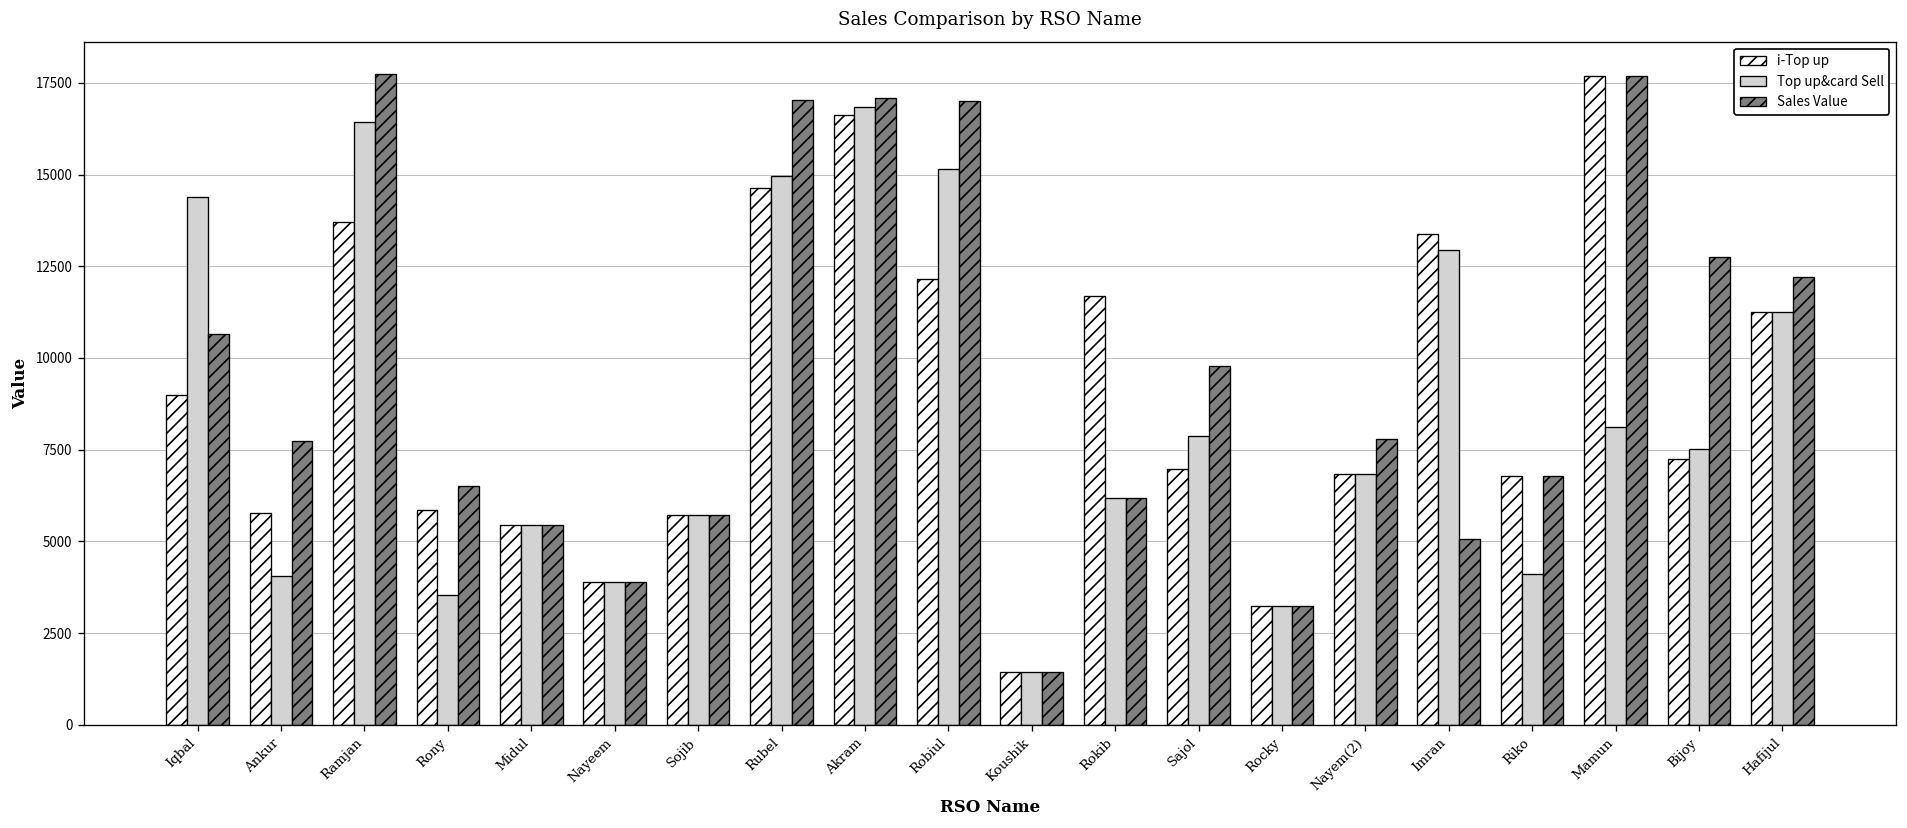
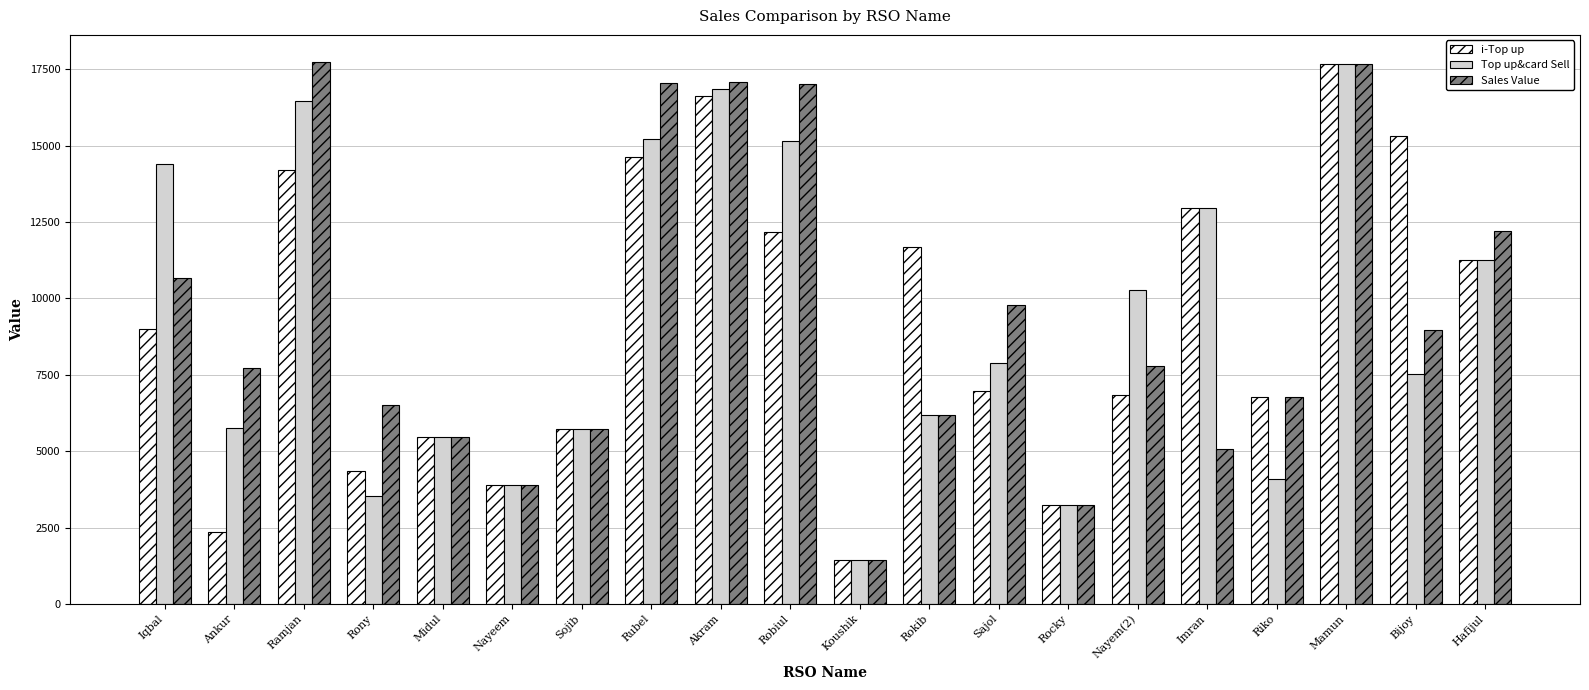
  {
    "i-Top up": {
      "Iqbal": 9000,
-     "Ankur": 5800,
-     "Ramjan": 13700,
-     "Rony": 5900,
+     "Ankur": 2300,
+     "Ramjan": 14200,
+     "Rony": 4400,
      "Midul": 5500,
      "Nayeem": 3900,
      "Sojib": 5700,
      "Rubel": 14600,
      "Akram": 16600,
      "Robiul": 12200,
      "Koushik": 1400,
      "Rokib": 11700,
      "Sajol": 7000,
      "Rocky": 3200,
      "Nayem(2)": 6800,
-     "Imran": 13400,
+     "Imran": 13000,
      "Riko": 6800,
      "Mamun": 17700,
-     "Bijoy": 7200,
+     "Bijoy": 15300,
      "Hafijul": 11300
    },
    "Top up&card Sell": {
      "Iqbal": 14400,
-     "Ankur": 4100,
+     "Ankur": 5800,
      "Ramjan": 16400,
      "Rony": 3500,
      "Midul": 5500,
      "Nayeem": 3900,
      "Sojib": 5700,
-     "Rubel": 15000,
+     "Rubel": 15200,
      "Akram": 16900,
      "Robiul": 15200,
      "Koushik": 1400,
      "Rokib": 6200,
      "Sajol": 7900,
      "Rocky": 3200,
-     "Nayem(2)": 6800,
+     "Nayem(2)": 10300,
      "Imran": 13000,
      "Riko": 4100,
-     "Mamun": 8100,
+     "Mamun": 17700,
      "Bijoy": 7500,
      "Hafijul": 11300
    },
    "Sales Value": {
      "Iqbal": 10700,
      "Ankur": 7700,
      "Ramjan": 17700,
      "Rony": 6500,
      "Midul": 5500,
      "Nayeem": 3900,
      "Sojib": 5700,
      "Rubel": 17000,
      "Akram": 17100,
      "Robiul": 17000,
      "Koushik": 1400,
      "Rokib": 6200,
      "Sajol": 9800,
      "Rocky": 3200,
      "Nayem(2)": 7800,
      "Imran": 5100,
      "Riko": 6800,
      "Mamun": 17700,
-     "Bijoy": 12800,
+     "Bijoy": 9000,
      "Hafijul": 12200
    }
  }
